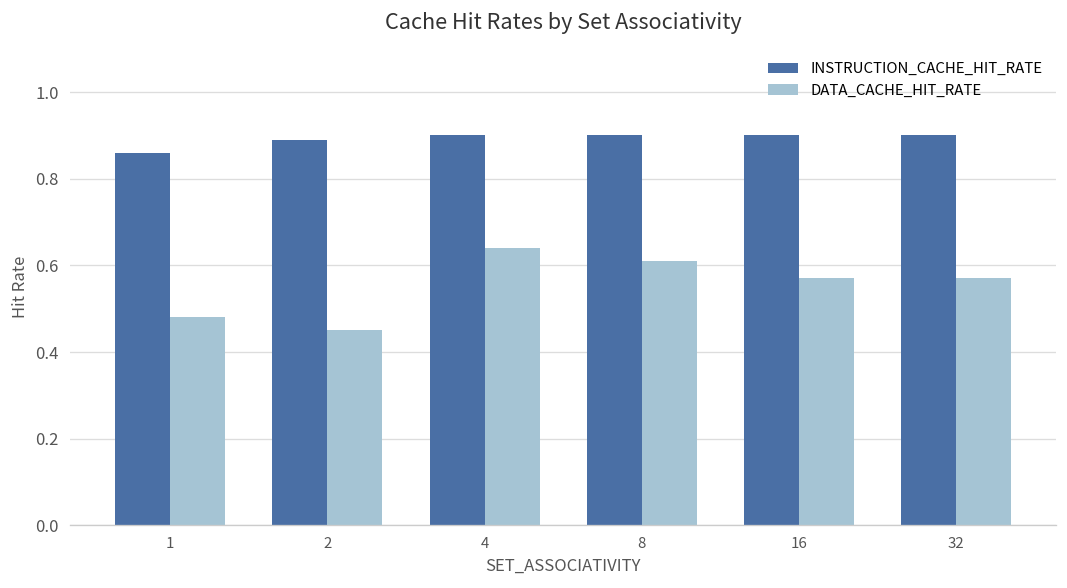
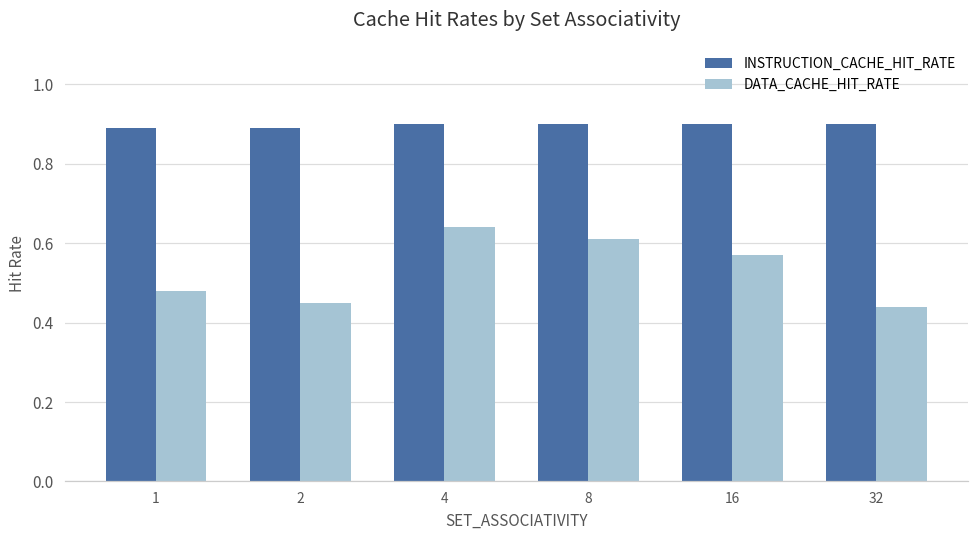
  {
    "INSTRUCTION_CACHE_HIT_RATE": {
-     "1": 0.86,
+     "1": 0.89,
      "2": 0.89,
      "4": 0.90,
      "8": 0.90,
      "16": 0.90,
      "32": 0.90
    },
    "DATA_CACHE_HIT_RATE": {
      "1": 0.48,
      "2": 0.45,
      "4": 0.64,
      "8": 0.61,
      "16": 0.57,
-     "32": 0.57
+     "32": 0.44
    }
  }
